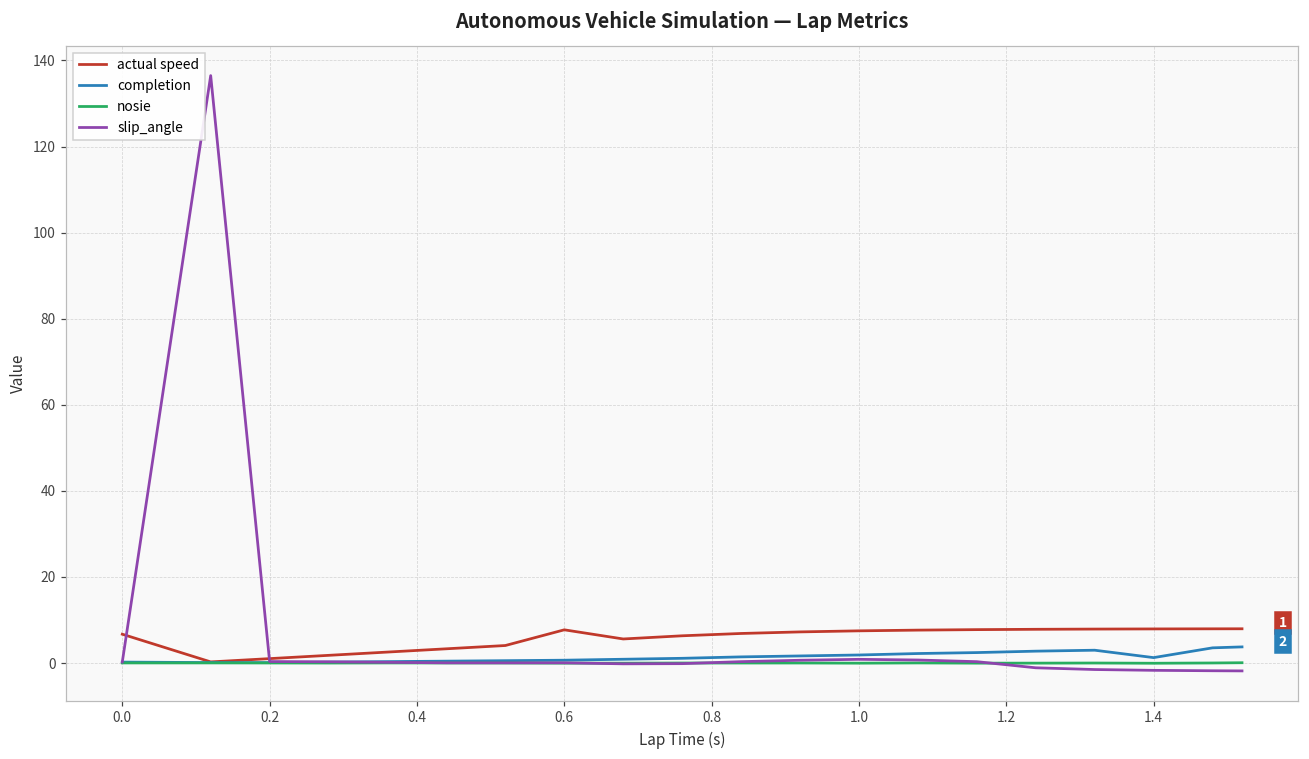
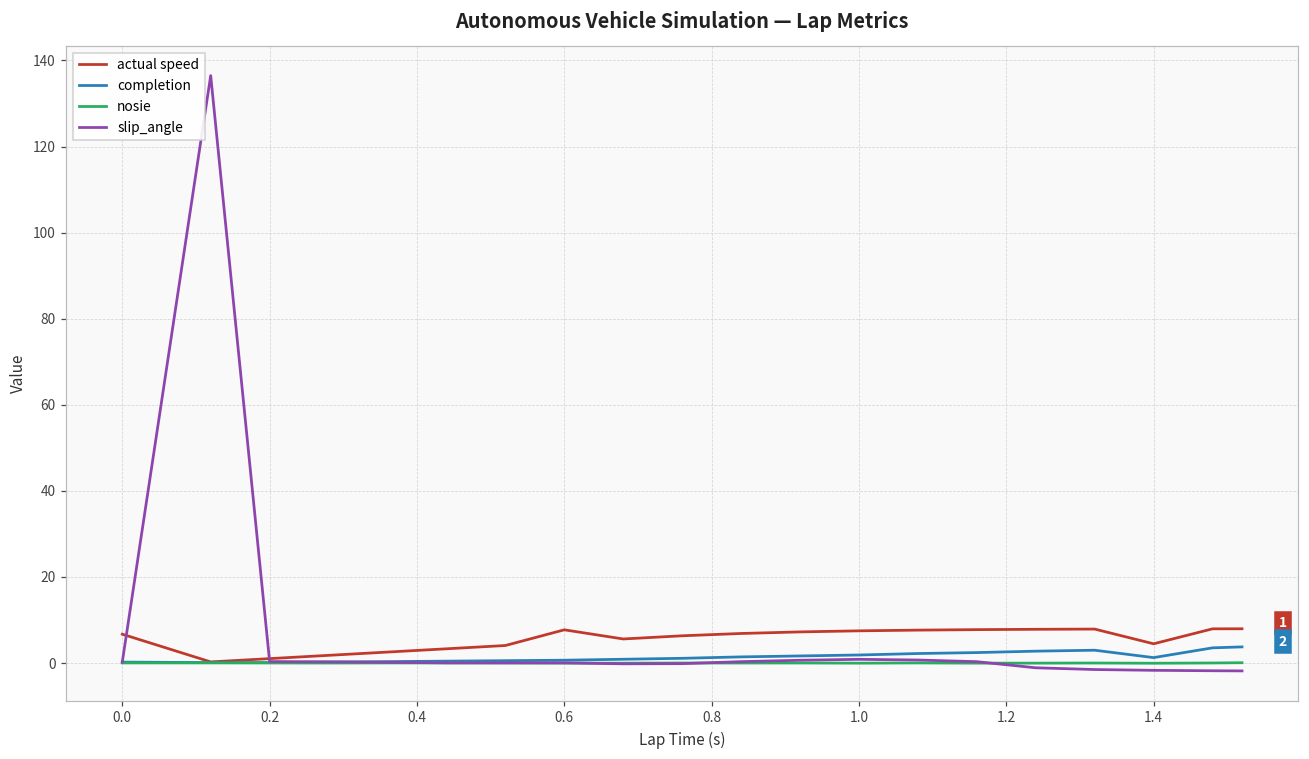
  {
    "actual speed": {
      "0.0": 7,
      "0.2": 1,
      "0.6": 8,
      "1.0": 7,
-     "1.4": 8
+     "1.4": 4
    },
    "completion": {
      "1.0": 2,
      "1.4": 1
    },
    "nosie": {
      "1.0": 0,
      "1.4": 0
    },
    "slip_angle": {
      "1.0": 1,
      "1.4": -2
    }
  }
